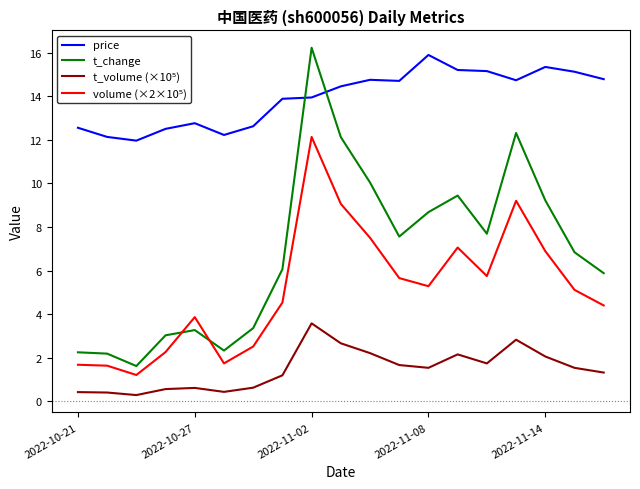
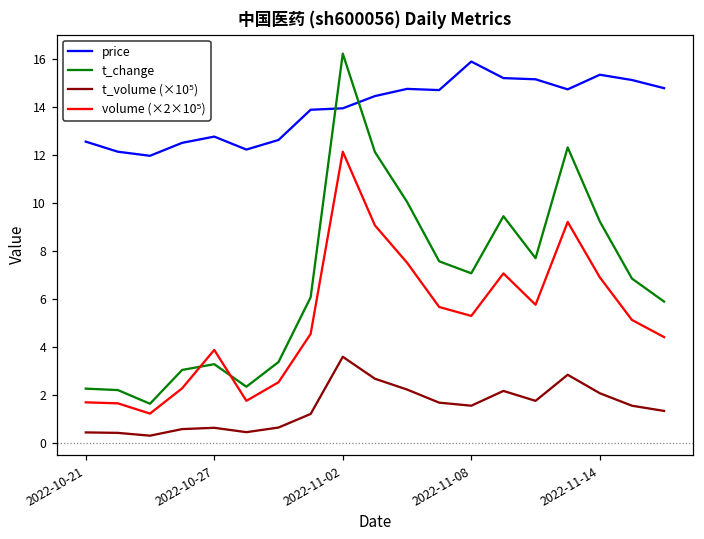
  {
    "price": {
      "2022-10-21": 12.6,
      "2022-10-27": 12.8,
      "2022-11-02": 13.9,
      "2022-11-08": 15.9,
      "2022-11-14": 15.3
    },
    "t_change": {
      "2022-10-21": 2.3,
      "2022-10-27": 3.3,
      "2022-11-02": 16.2,
-     "2022-11-08": 8.7,
+     "2022-11-08": 7.1,
      "2022-11-14": 9.2
    },
    "t_volume (×10⁵)": {
      "2022-10-21": 0.4,
      "2022-10-27": 0.6,
      "2022-11-02": 3.6,
      "2022-11-08": 1.5,
      "2022-11-14": 2.1
    },
    "volume (×2×10⁵)": {
      "2022-10-21": 1.7,
      "2022-10-27": 3.9,
      "2022-11-02": 12.1,
      "2022-11-08": 5.3,
      "2022-11-14": 6.9
    }
  }
